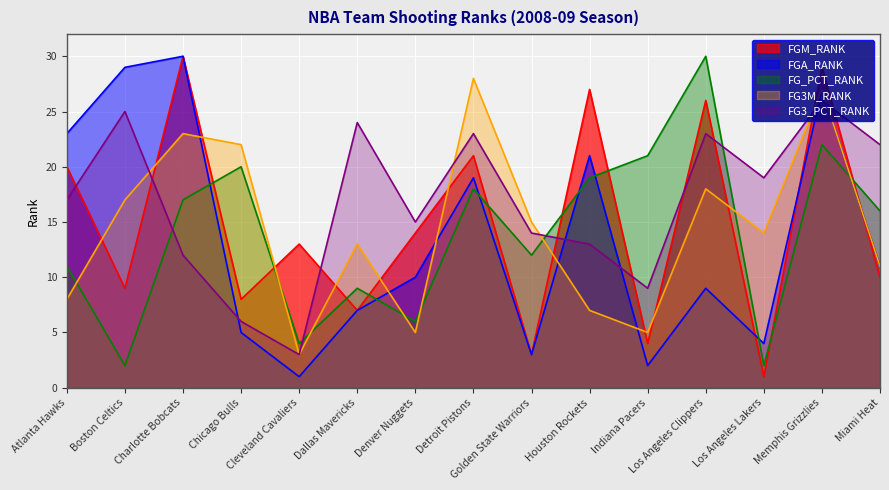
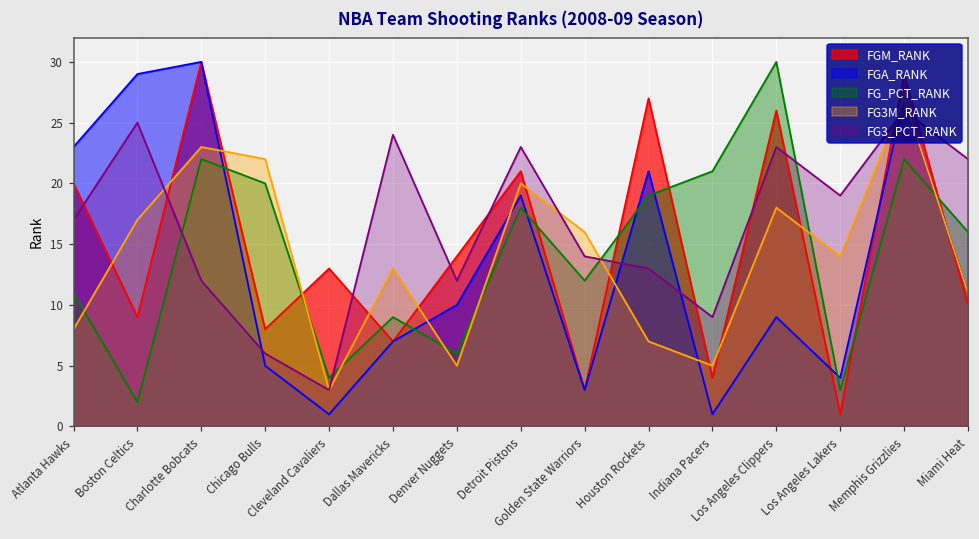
  {
    "FGM_RANK": {
      "Atlanta Hawks": 20,
      "Boston Celtics": 9,
      "Chicago Bulls": 8,
      "Cleveland Cavaliers": 13,
      "Denver Nuggets": 14,
      "Detroit Pistons": 21,
      "Houston Rockets": 27,
      "Indiana Pacers": 4,
      "Los Angeles Clippers": 26,
      "Los Angeles Lakers": 1,
      "Miami Heat": 10
    },
    "FGA_RANK": {
      "Atlanta Hawks": 23,
      "Boston Celtics": 29,
      "Chicago Bulls": 5,
      "Cleveland Cavaliers": 1,
      "Denver Nuggets": 10,
      "Detroit Pistons": 19,
      "Houston Rockets": 21,
-     "Indiana Pacers": 2,
+     "Indiana Pacers": 1,
      "Los Angeles Clippers": 9,
      "Los Angeles Lakers": 4
    },
    "FG_PCT_RANK": {
      "Atlanta Hawks": 11,
      "Boston Celtics": 2,
-     "Charlotte Bobcats": 17,
+     "Charlotte Bobcats": 22,
      "Chicago Bulls": 20,
      "Cleveland Cavaliers": 4,
      "Dallas Mavericks": 9,
      "Denver Nuggets": 6,
      "Detroit Pistons": 18,
      "Golden State Warriors": 12,
      "Houston Rockets": 19,
      "Indiana Pacers": 21,
      "Los Angeles Clippers": 30,
-     "Los Angeles Lakers": 2,
+     "Los Angeles Lakers": 3,
      "Memphis Grizzlies": 22,
      "Miami Heat": 16
    },
    "FG3M_RANK": {
      "Atlanta Hawks": 8,
      "Boston Celtics": 17,
      "Charlotte Bobcats": 23,
      "Chicago Bulls": 22,
      "Dallas Mavericks": 13,
      "Denver Nuggets": 5,
-     "Detroit Pistons": 28,
-     "Golden State Warriors": 15,
+     "Detroit Pistons": 20,
+     "Golden State Warriors": 16,
      "Houston Rockets": 7,
      "Indiana Pacers": 5,
      "Los Angeles Clippers": 18,
      "Los Angeles Lakers": 14
    },
    "FG3_PCT_RANK": {
      "Atlanta Hawks": 17,
      "Boston Celtics": 25,
      "Charlotte Bobcats": 12,
      "Chicago Bulls": 6,
      "Dallas Mavericks": 24,
-     "Denver Nuggets": 15,
+     "Denver Nuggets": 12,
      "Detroit Pistons": 23,
      "Golden State Warriors": 14,
      "Houston Rockets": 13,
      "Indiana Pacers": 9,
      "Los Angeles Clippers": 23,
      "Los Angeles Lakers": 19,
      "Miami Heat": 22
    }
  }
